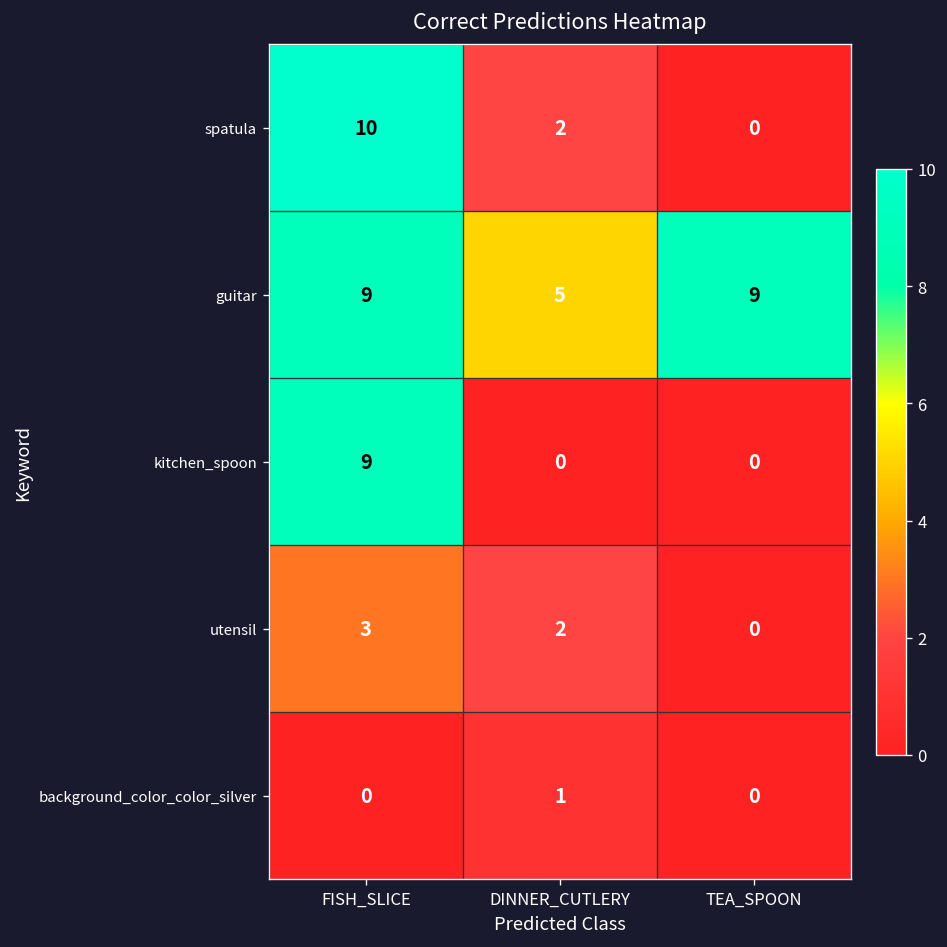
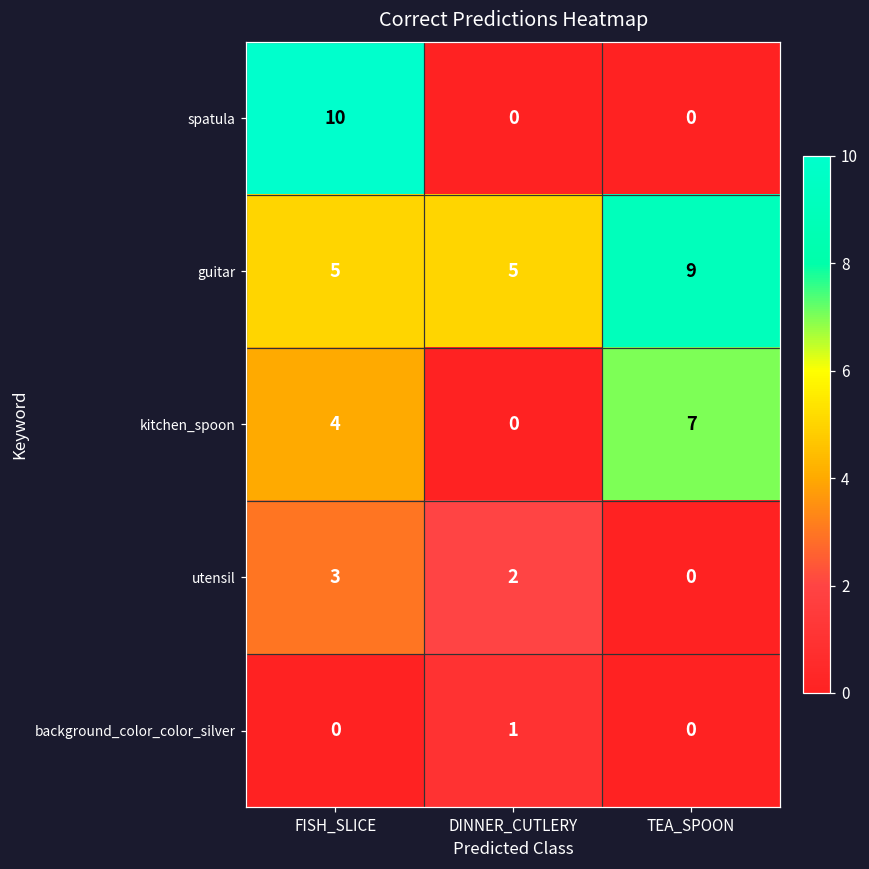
  {
    "spatula": {
      "FISH_SLICE": 10,
-     "DINNER_CUTLERY": 2,
+     "DINNER_CUTLERY": 0,
      "TEA_SPOON": 0
    },
    "guitar": {
-     "FISH_SLICE": 9,
+     "FISH_SLICE": 5,
      "DINNER_CUTLERY": 5,
      "TEA_SPOON": 9
    },
    "kitchen_spoon": {
-     "FISH_SLICE": 9,
+     "FISH_SLICE": 4,
      "DINNER_CUTLERY": 0,
-     "TEA_SPOON": 0
+     "TEA_SPOON": 7
    },
    "utensil": {
      "FISH_SLICE": 3,
      "DINNER_CUTLERY": 2,
      "TEA_SPOON": 0
    },
    "background_color_color_silver": {
      "FISH_SLICE": 0,
      "DINNER_CUTLERY": 1,
      "TEA_SPOON": 0
    }
  }
